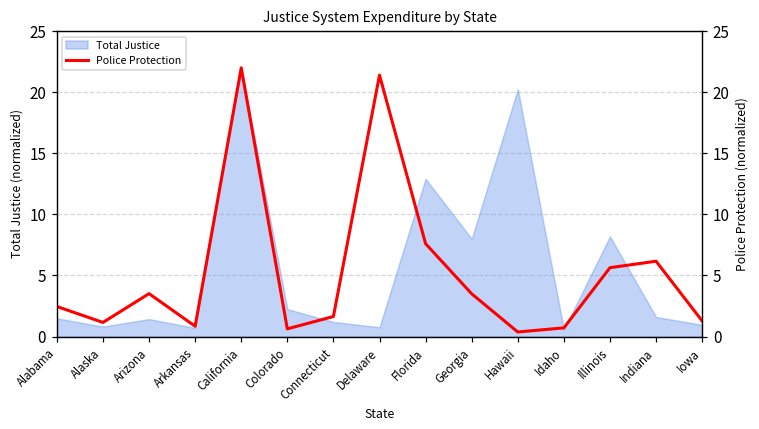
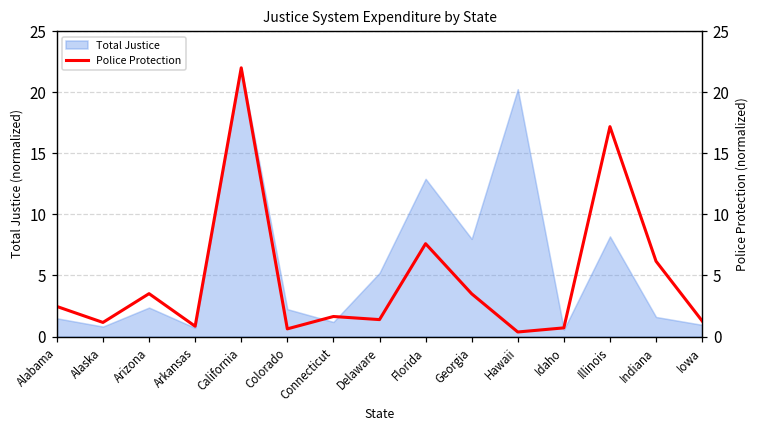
  {
    "Total Justice": {
      "Alabama": 1.5,
      "Alaska": 0.8,
-     "Arizona": 1.4,
+     "Arizona": 2.4,
      "Arkansas": 0.7,
      "California": 22.0,
      "Colorado": 2.2,
      "Connecticut": 1.2,
-     "Delaware": 0.8,
+     "Delaware": 5.2,
      "Florida": 12.9,
      "Georgia": 8.0,
      "Hawaii": 20.3,
      "Idaho": 0.6,
      "Illinois": 8.2,
      "Indiana": 1.6,
      "Iowa": 1.0
    },
    "Police Protection": {
      "Alabama": 2.5,
      "Alaska": 1.2,
      "Arizona": 3.5,
      "Arkansas": 0.8,
      "California": 22.0,
      "Colorado": 0.6,
      "Connecticut": 1.6,
-     "Delaware": 21.4,
+     "Delaware": 1.4,
      "Florida": 7.6,
      "Georgia": 3.5,
      "Hawaii": 0.4,
      "Idaho": 0.7,
-     "Illinois": 5.6,
+     "Illinois": 17.2,
      "Indiana": 6.2,
      "Iowa": 1.3
    }
  }
